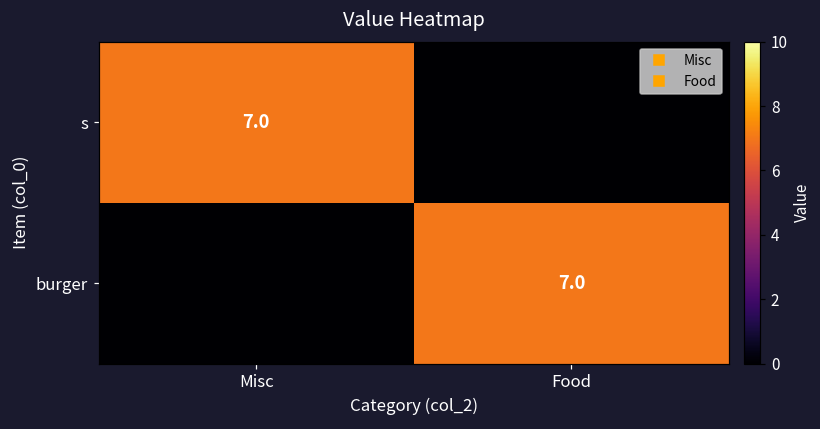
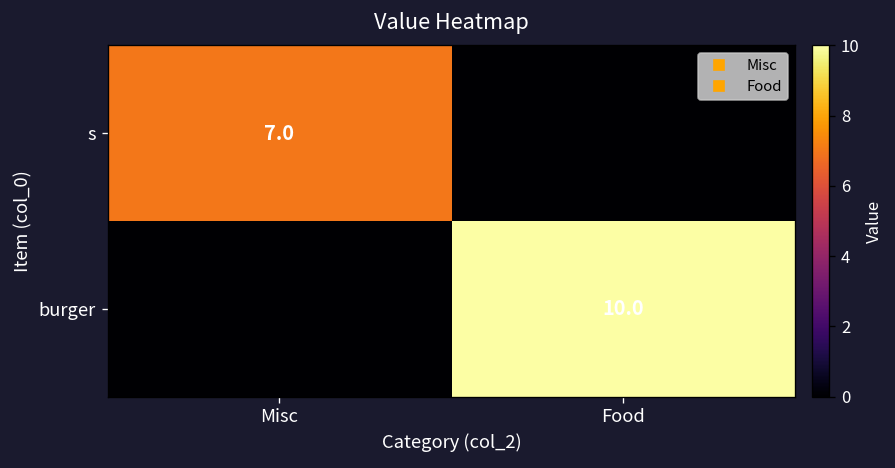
  {
    "s": {
      "Misc": 7.0
    },
    "burger": {
-     "Food": 7.0
+     "Food": 10.0
    }
  }
